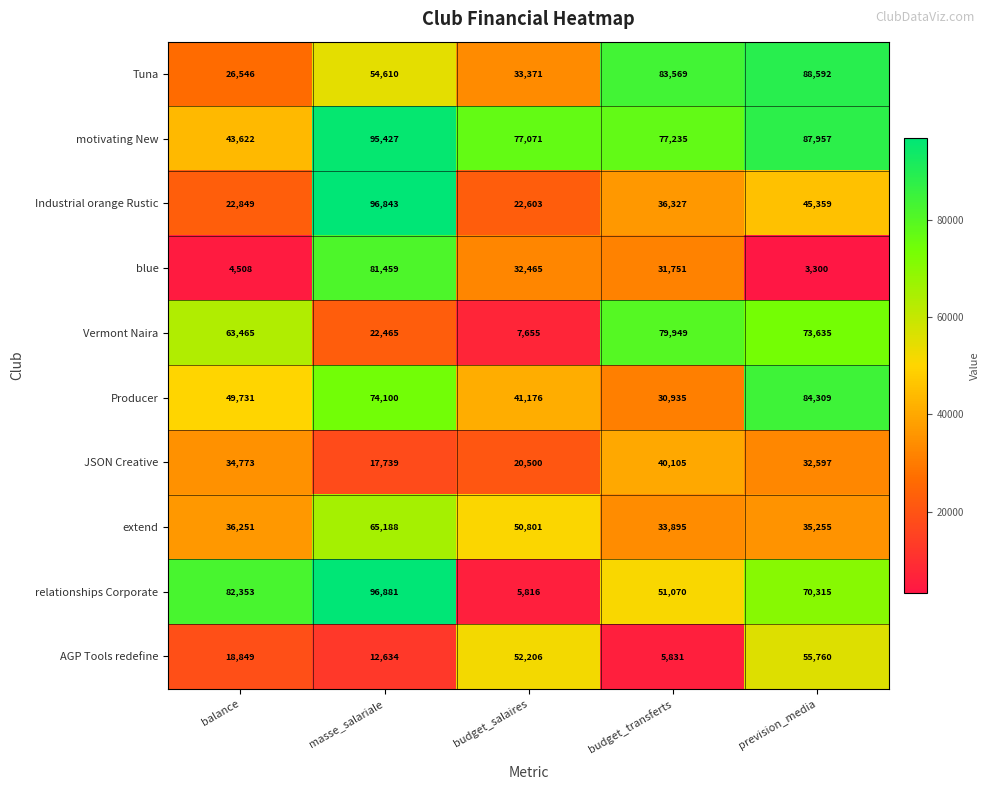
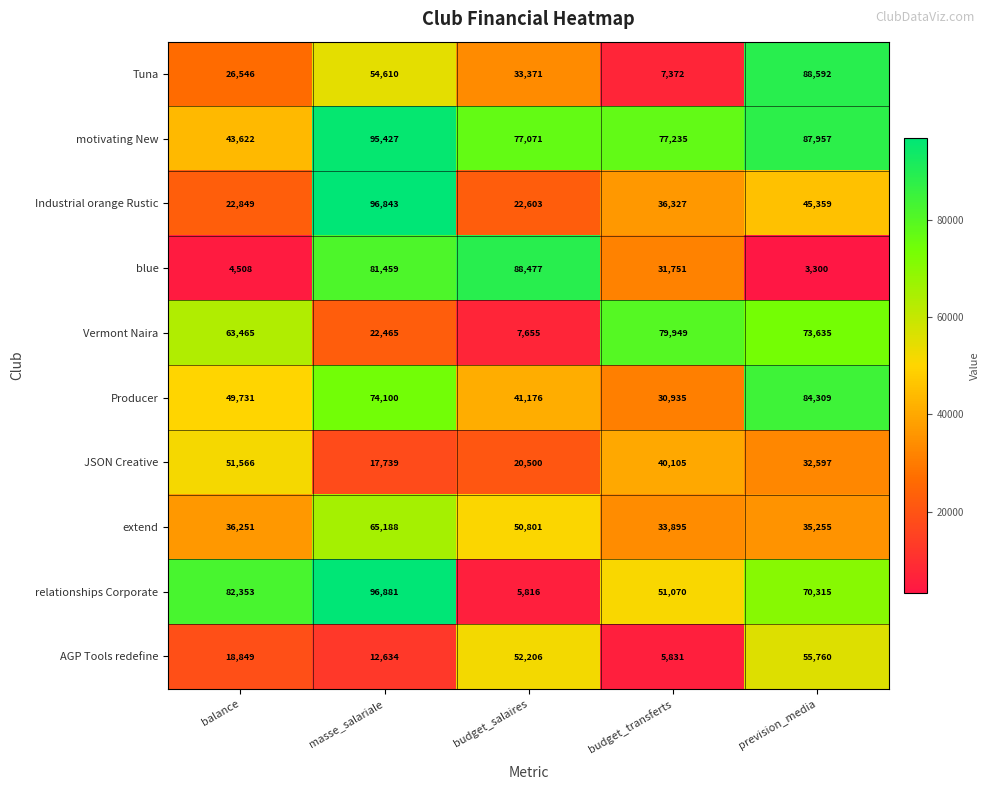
  {
    "Tuna": {
      "balance": "26,546",
      "masse_salariale": "54,610",
      "budget_salaires": "33,371",
-     "budget_transferts": "83,569",
+     "budget_transferts": "7,372",
      "prevision_media": "88,592"
    },
    "motivating New": {
      "balance": "43,622",
      "masse_salariale": "95,427",
      "budget_salaires": "77,071",
      "budget_transferts": "77,235",
      "prevision_media": "87,957"
    },
    "Industrial orange Rustic": {
      "balance": "22,849",
      "masse_salariale": "96,843",
      "budget_salaires": "22,603",
      "budget_transferts": "36,327",
      "prevision_media": "45,359"
    },
    "blue": {
      "balance": "4,508",
      "masse_salariale": "81,459",
-     "budget_salaires": "32,465",
+     "budget_salaires": "88,477",
      "budget_transferts": "31,751",
      "prevision_media": "3,300"
    },
    "Vermont Naira": {
      "balance": "63,465",
      "masse_salariale": "22,465",
      "budget_salaires": "7,655",
      "budget_transferts": "79,949",
      "prevision_media": "73,635"
    },
    "Producer": {
      "balance": "49,731",
      "masse_salariale": "74,100",
      "budget_salaires": "41,176",
      "budget_transferts": "30,935",
      "prevision_media": "84,309"
    },
    "JSON Creative": {
-     "balance": "34,773",
+     "balance": "51,566",
      "masse_salariale": "17,739",
      "budget_salaires": "20,500",
      "budget_transferts": "40,105",
      "prevision_media": "32,597"
    },
    "extend": {
      "balance": "36,251",
      "masse_salariale": "65,188",
      "budget_salaires": "50,801",
      "budget_transferts": "33,895",
      "prevision_media": "35,255"
    },
    "relationships Corporate": {
      "balance": "82,353",
      "masse_salariale": "96,881",
      "budget_salaires": "5,816",
      "budget_transferts": "51,070",
      "prevision_media": "70,315"
    },
    "AGP Tools redefine": {
      "balance": "18,849",
      "masse_salariale": "12,634",
      "budget_salaires": "52,206",
      "budget_transferts": "5,831",
      "prevision_media": "55,760"
    }
  }
